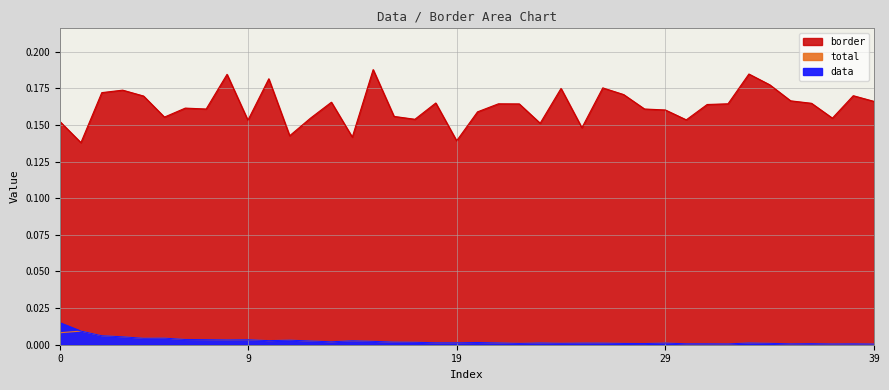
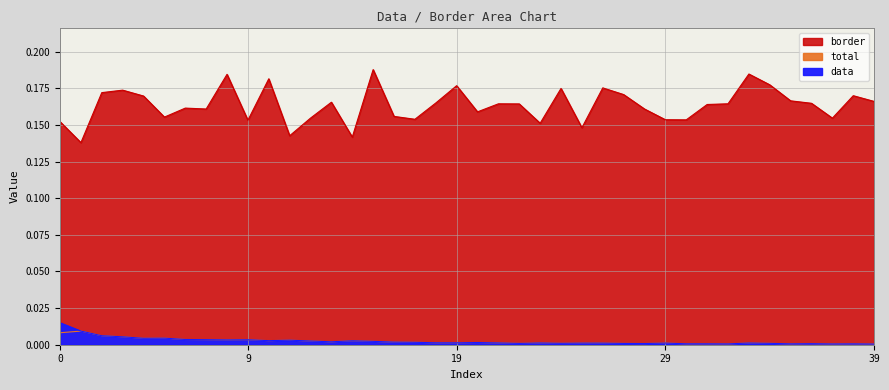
  {
    "border": {
      "0": 0.152,
      "9": 0.153,
-     "19": 0.139,
-     "29": 0.160,
+     "19": 0.177,
+     "29": 0.154,
      "39": 0.166
    },
    "total": {
      "0": 0.008
    },
    "data": {
      "0": 0.015
    }
  }
